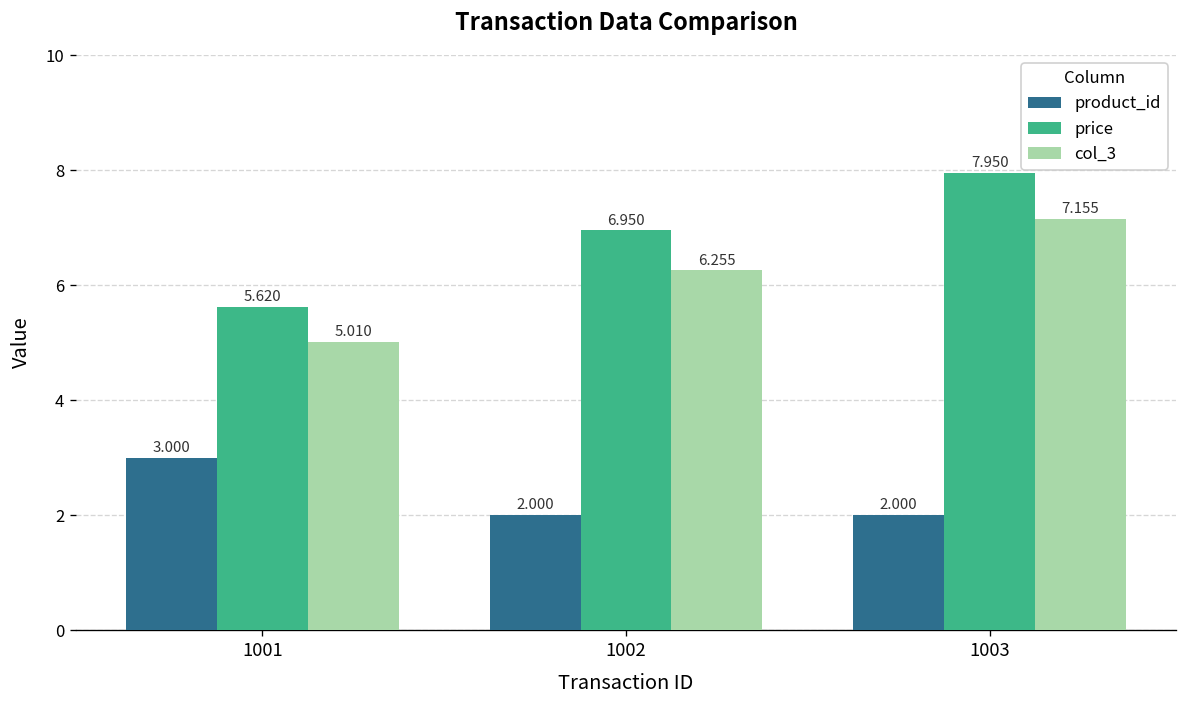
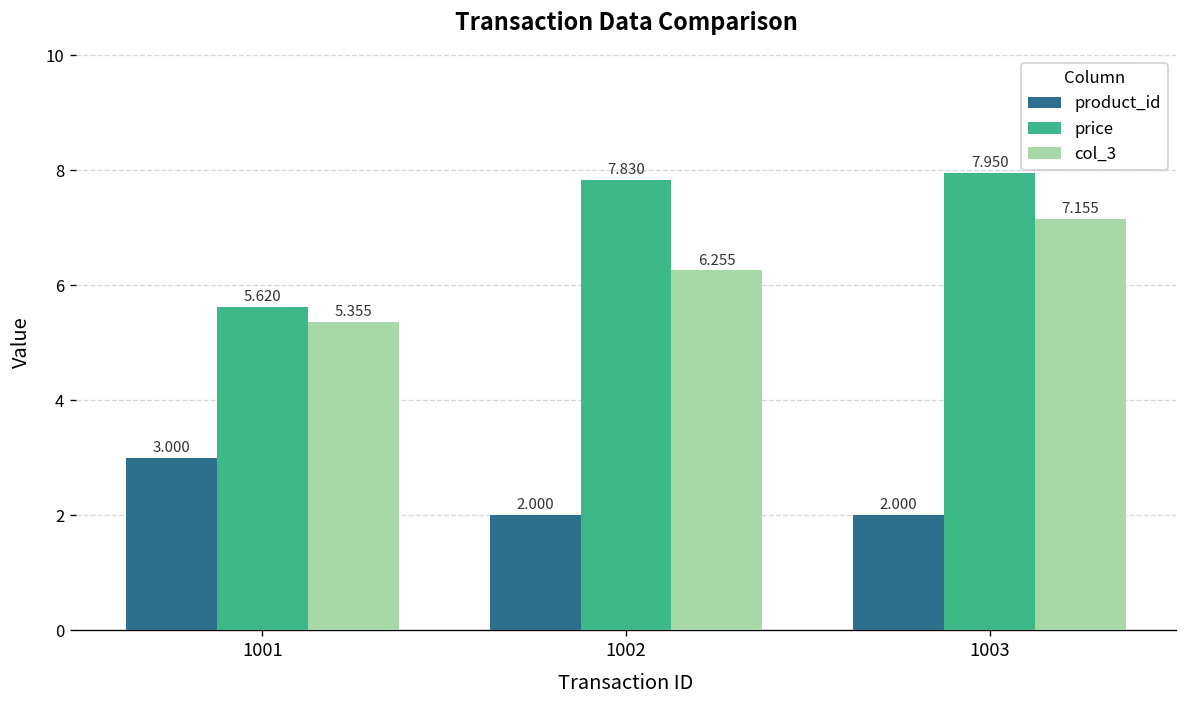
  {
    "product_id": {
      "1001": 3.000,
      "1002": 2.000,
      "1003": 2.000
    },
    "price": {
      "1001": 5.620,
-     "1002": 6.950,
+     "1002": 7.830,
      "1003": 7.950
    },
    "col_3": {
-     "1001": 5.010,
+     "1001": 5.355,
      "1002": 6.255,
      "1003": 7.155
    }
  }
